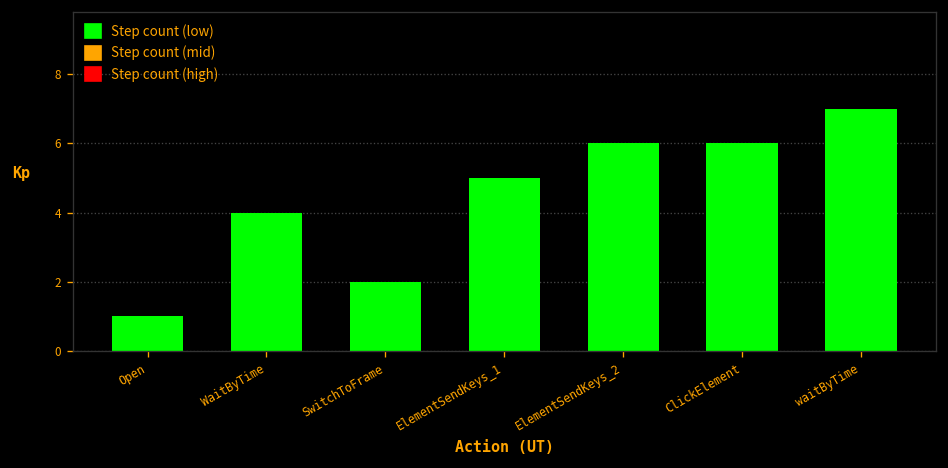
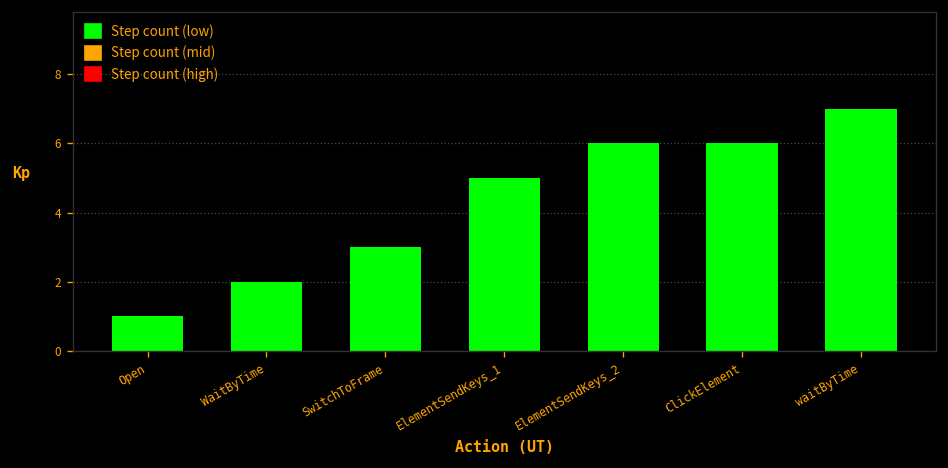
  {
    "Open": 1,
-   "WaitByTime": 4,
-   "SwitchToFrame": 2,
+   "WaitByTime": 2,
+   "SwitchToFrame": 3,
    "ElementSendKeys_1": 5,
    "ElementSendKeys_2": 6,
    "ClickElement": 6,
    "waitByTime": 7
  }
